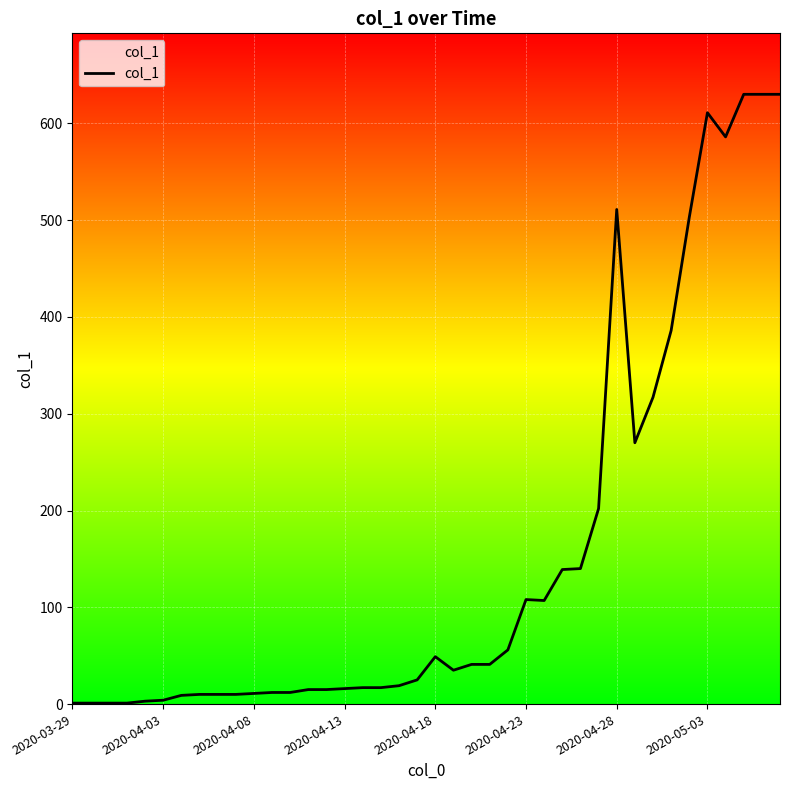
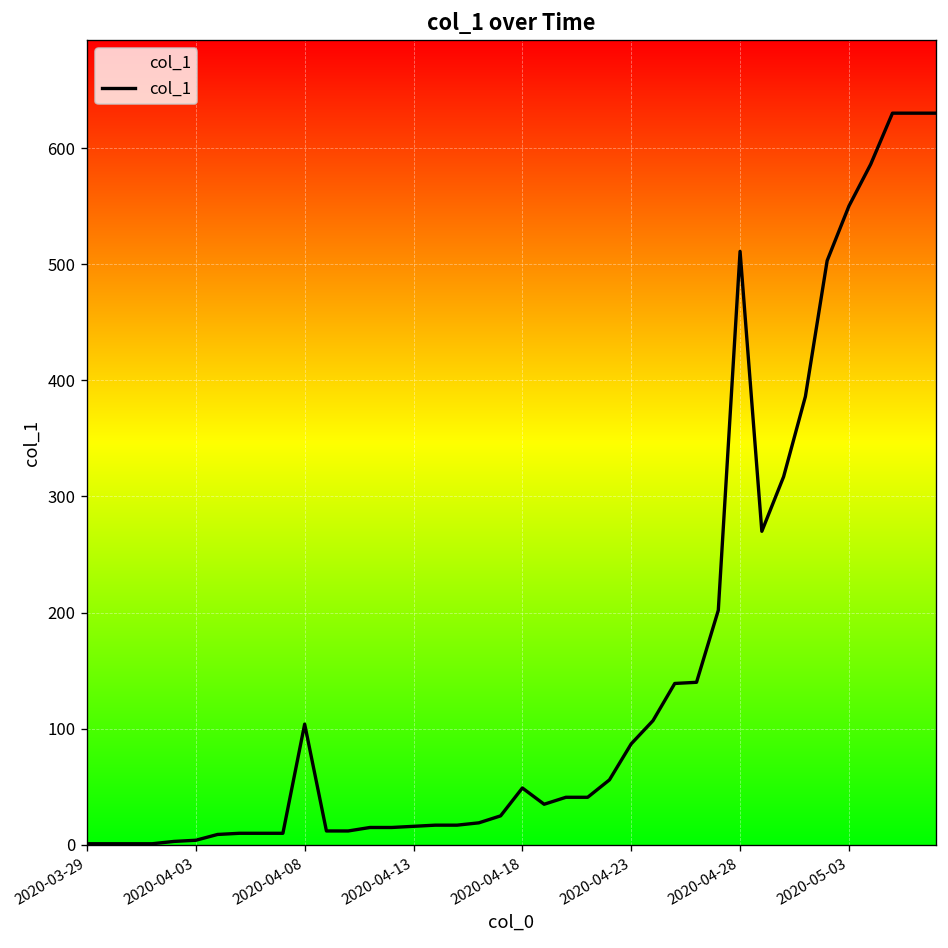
  {
    "2020-03-29": 0,
    "2020-04-03": 0,
-   "2020-04-08": 10,
+   "2020-04-08": 100,
    "2020-04-13": 20,
    "2020-04-18": 50,
-   "2020-04-23": 110,
+   "2020-04-23": 90,
    "2020-04-28": 510,
-   "2020-05-03": 610
+   "2020-05-03": 550
  }
